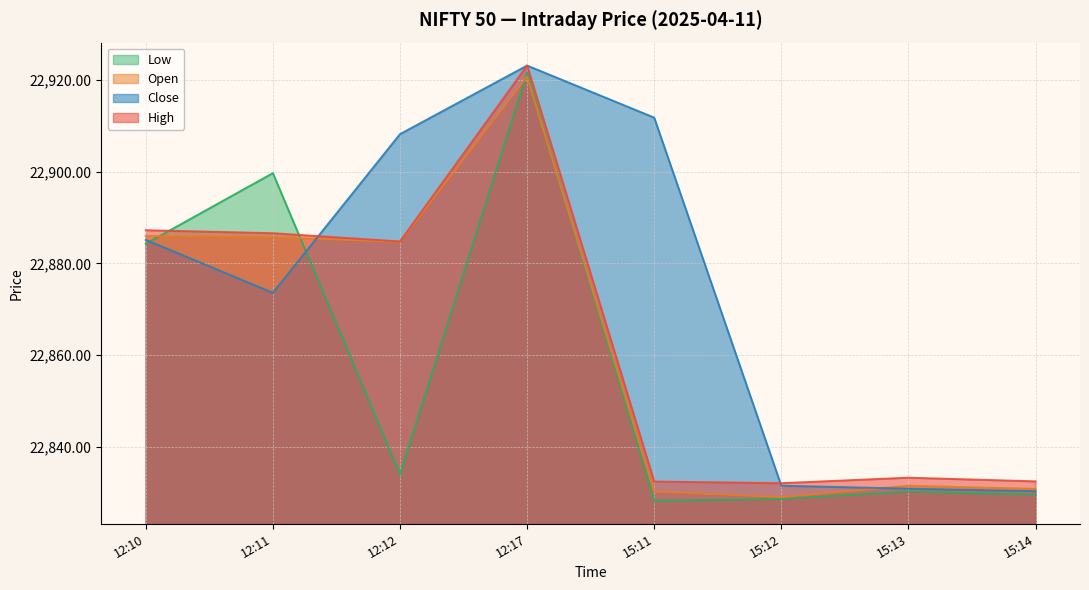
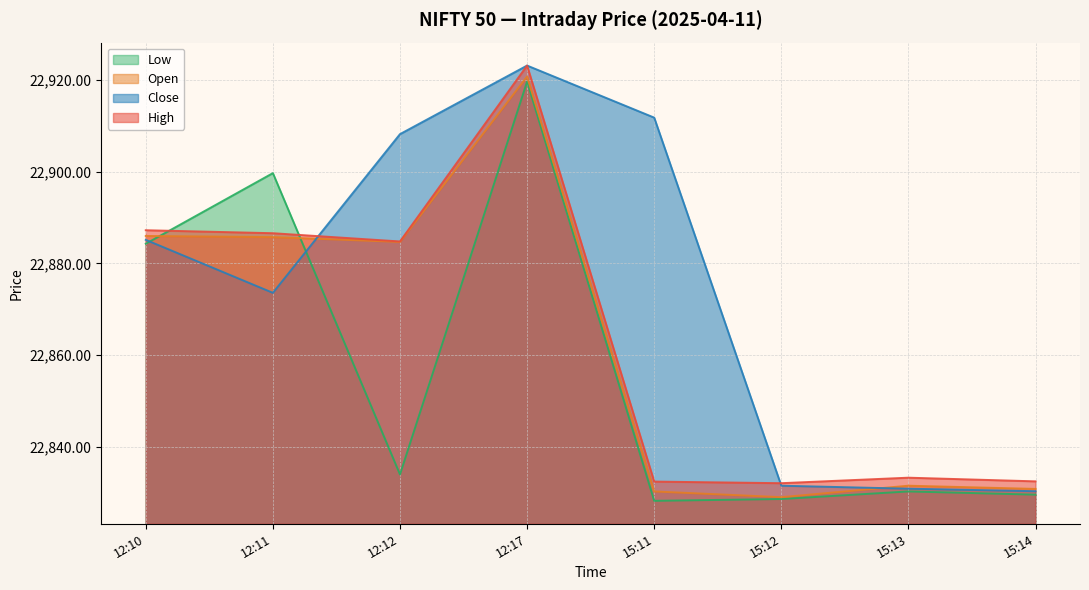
  {
    "Low": {
      "12:10": "22,884",
      "12:11": "22,900",
      "12:12": "22,834",
-     "12:17": "22,922",
+     "12:17": "22,920",
      "15:11": "22,828",
      "15:13": "22,830",
      "15:14": "22,830"
    },
    "Close": {
      "12:10": "22,885",
      "12:11": "22,874",
      "12:12": "22,908",
      "15:11": "22,912",
      "15:13": "22,831"
    }
  }
